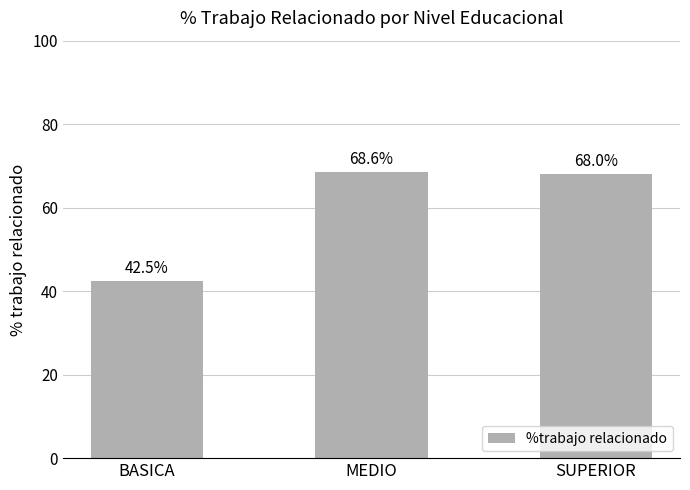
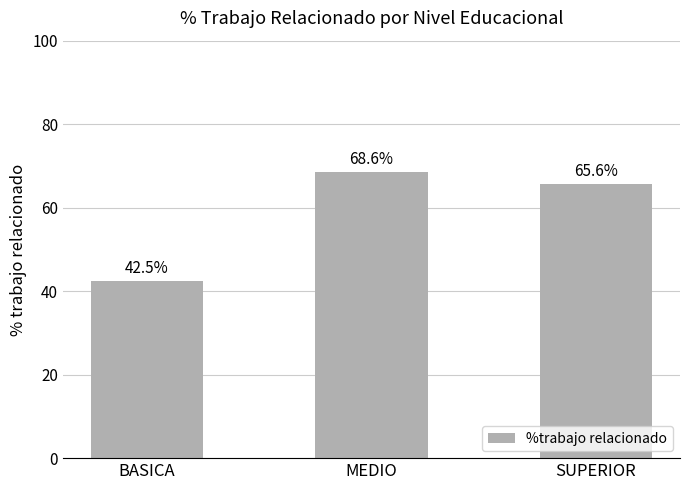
  {
    "BASICA": "42.5%",
    "MEDIO": "68.6%",
-   "SUPERIOR": "68.0%"
+   "SUPERIOR": "65.6%"
  }
